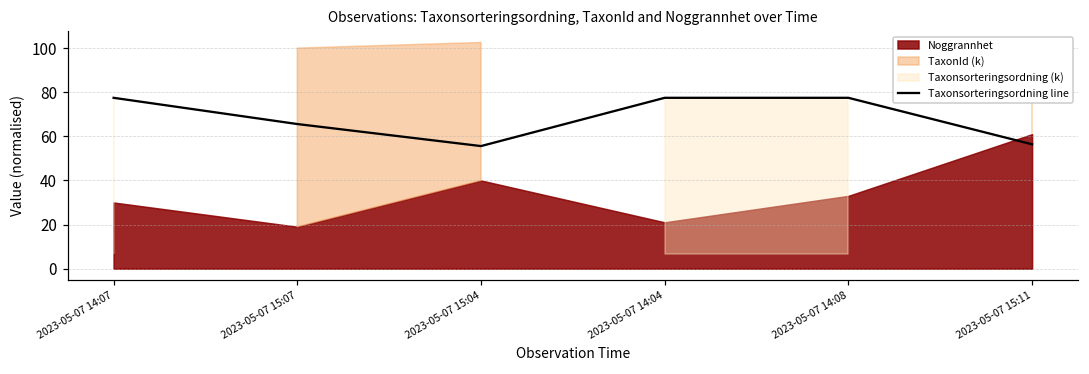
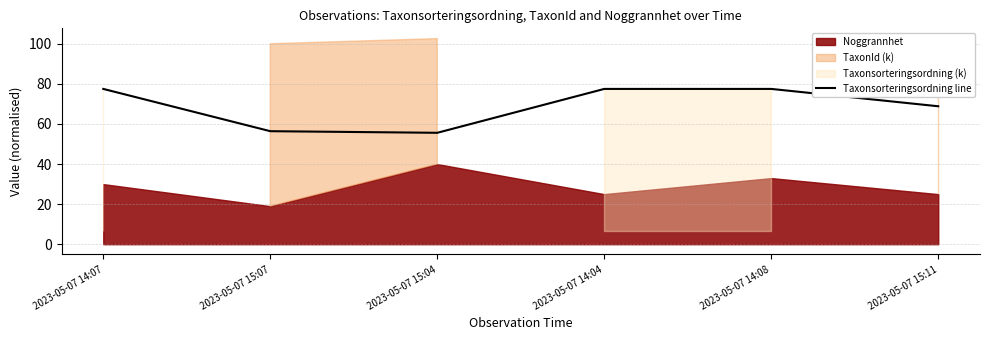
  {
    "Taxonsorteringsordning line": {
      "2023-05-07 14:07": 78,
-     "2023-05-07 15:07": 66,
+     "2023-05-07 15:07": 56,
      "2023-05-07 15:04": 56,
      "2023-05-07 14:04": 78,
      "2023-05-07 14:08": 78,
-     "2023-05-07 15:11": 56
+     "2023-05-07 15:11": 69
    },
    "Noggrannhet": {
      "2023-05-07 14:07": 30,
      "2023-05-07 15:07": 19,
      "2023-05-07 15:04": 40,
-     "2023-05-07 14:04": 21,
+     "2023-05-07 14:04": 25,
      "2023-05-07 14:08": 33,
-     "2023-05-07 15:11": 61
+     "2023-05-07 15:11": 25
    }
  }
